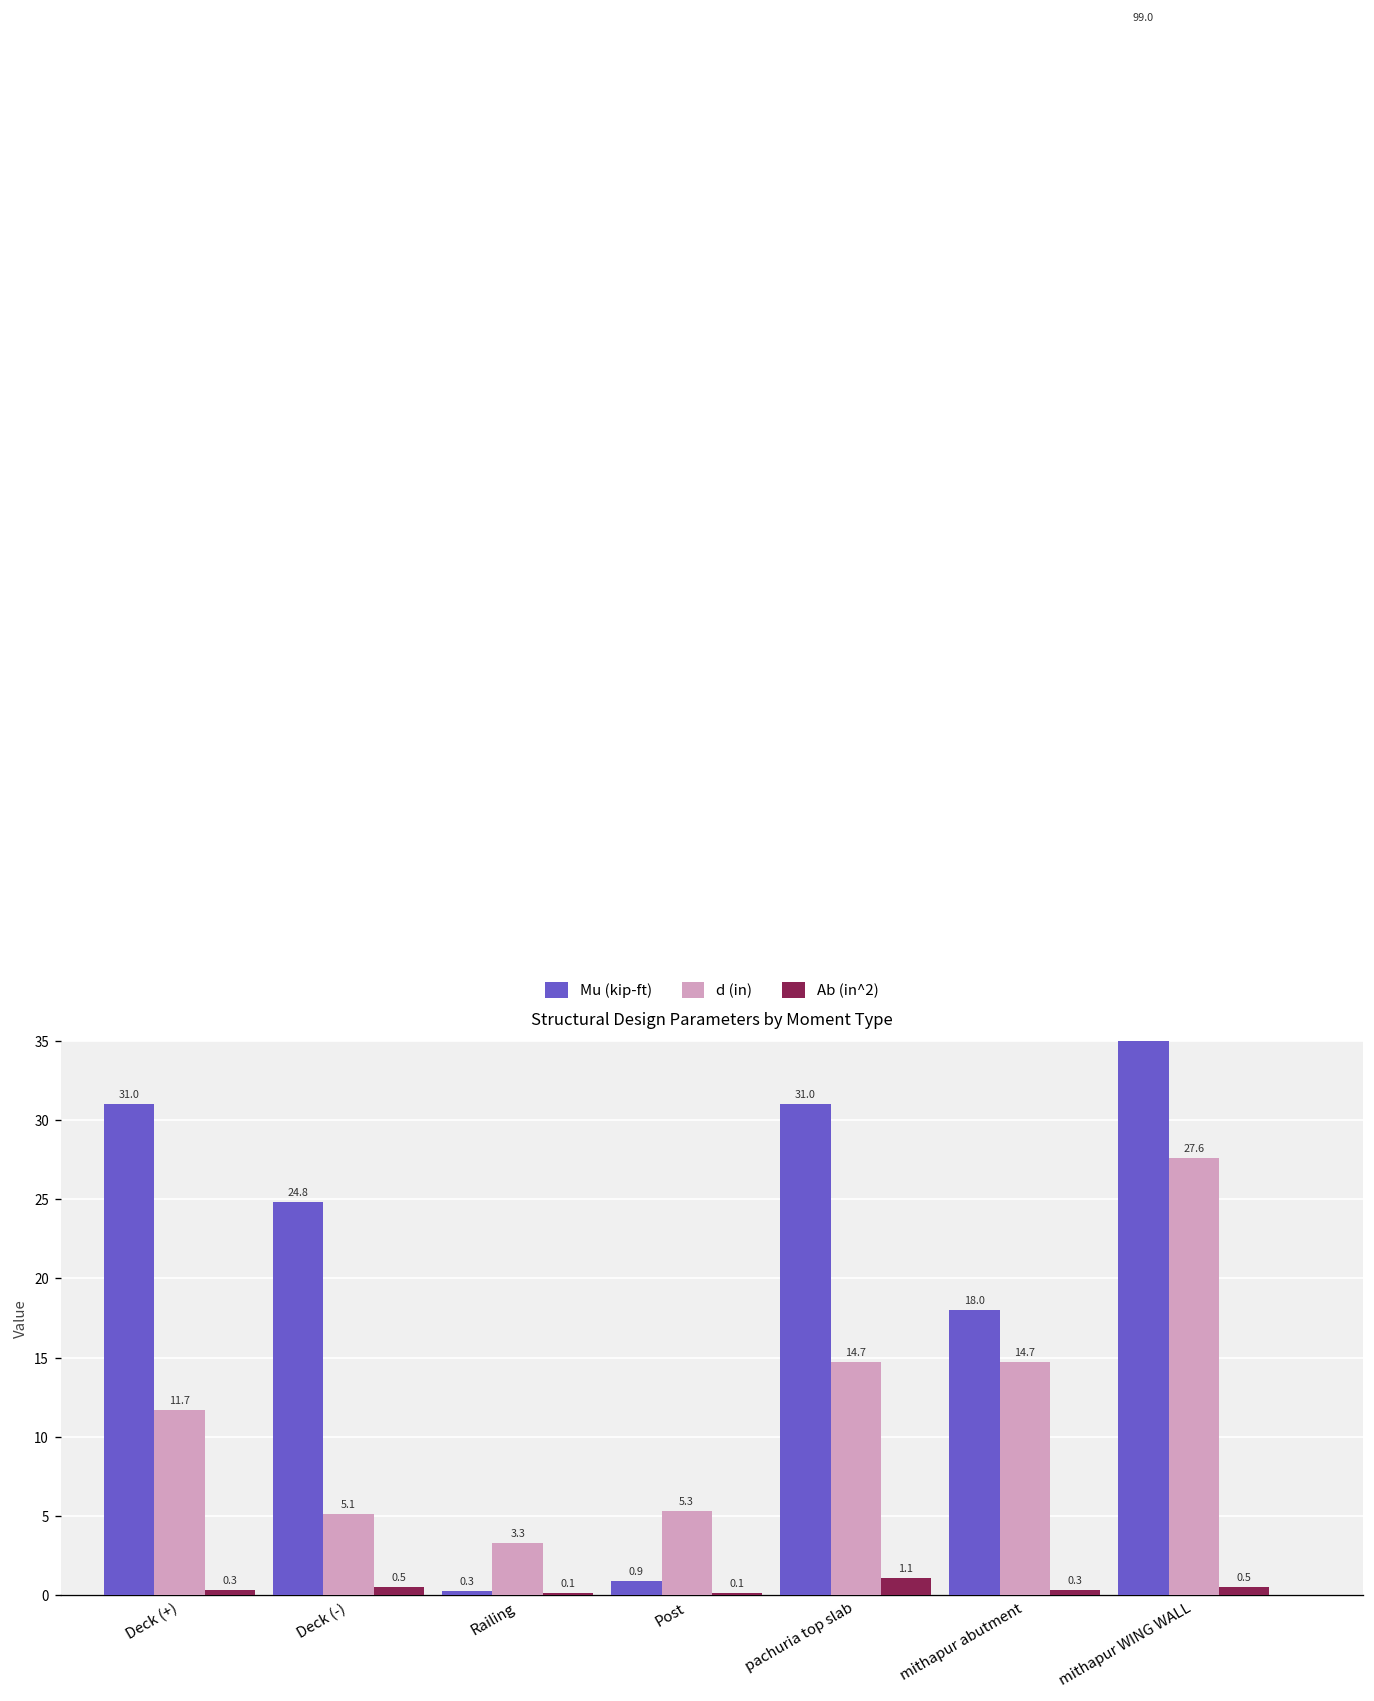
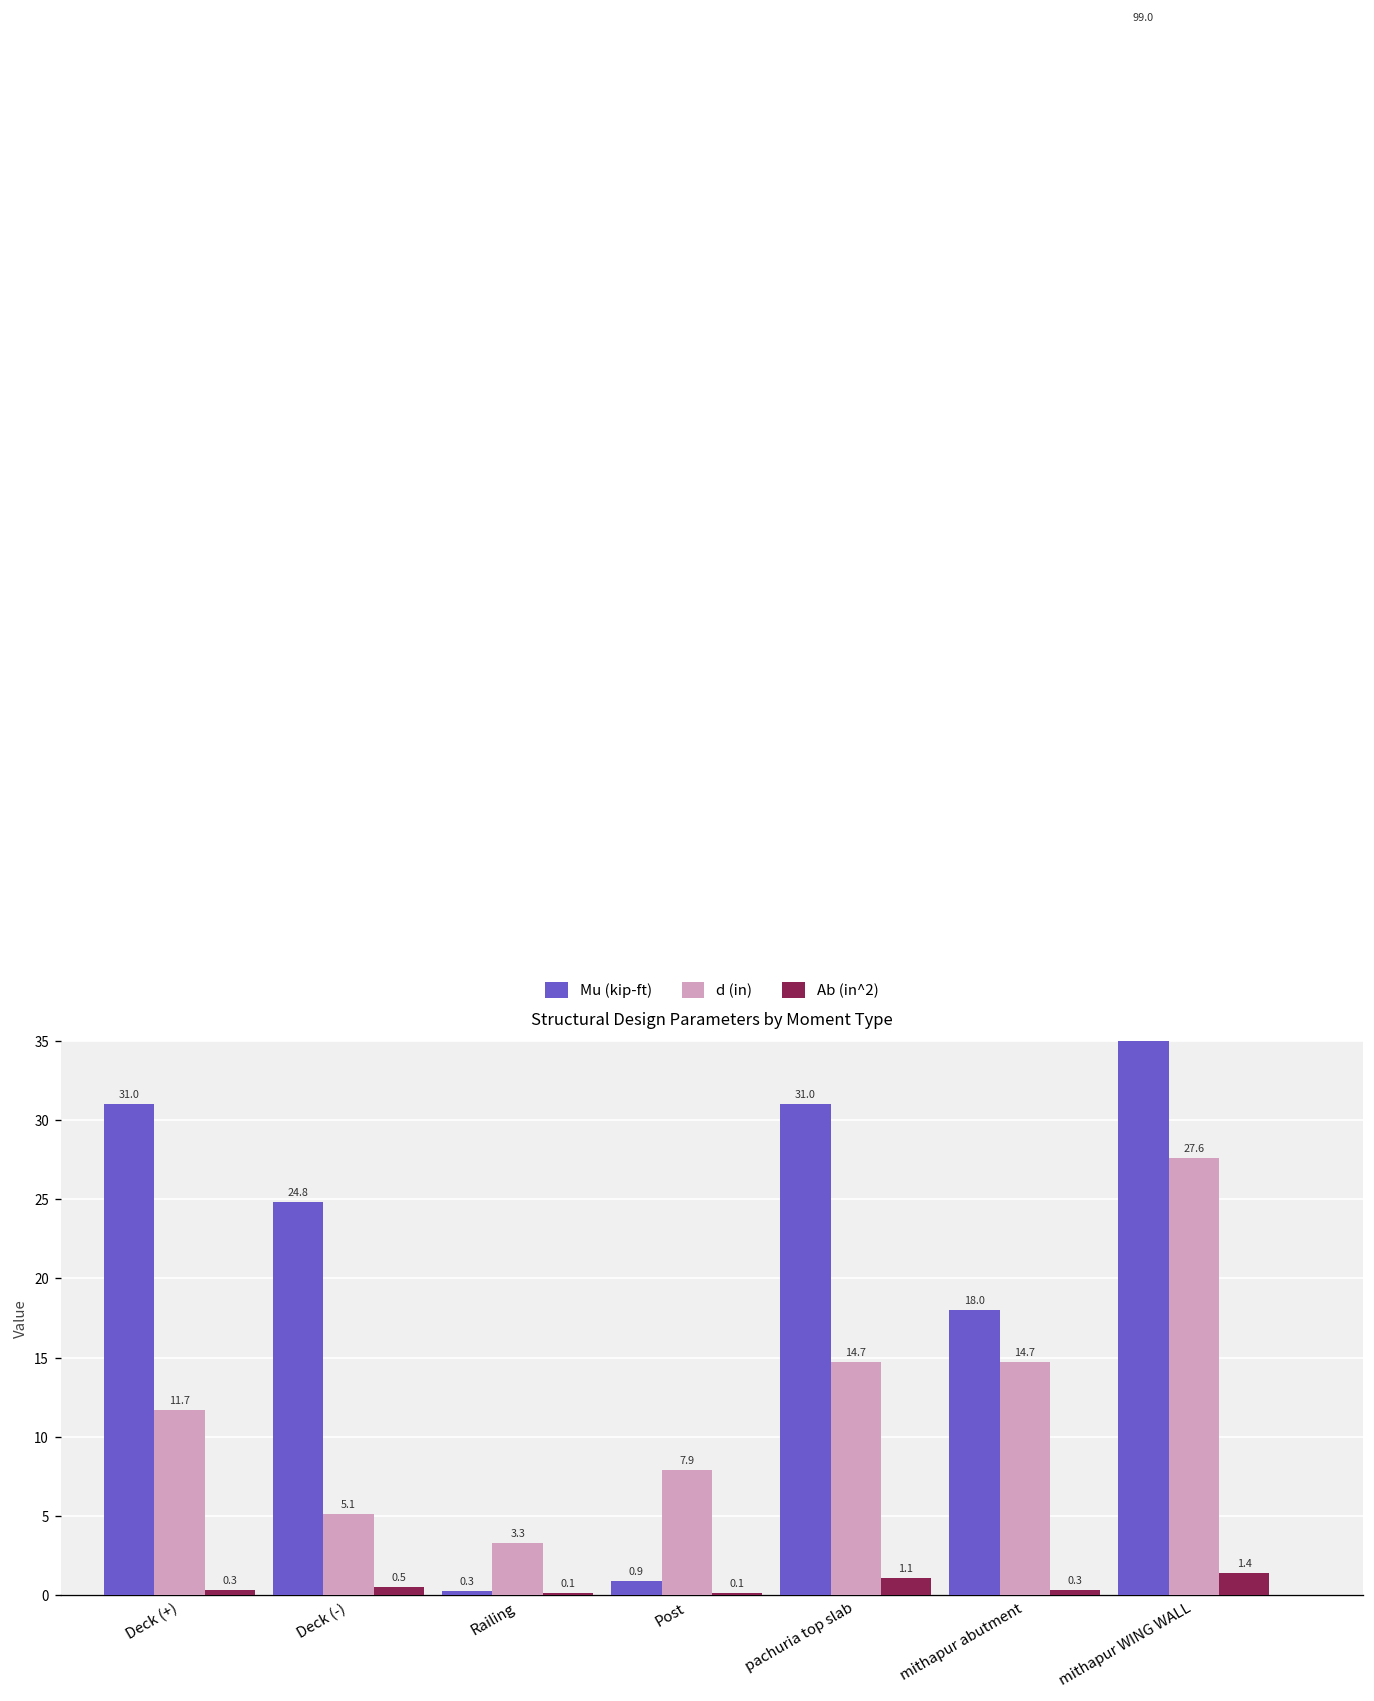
  {
    "Mu (kip-ft)": {
      "Deck (+)": 31.0,
      "Deck (-)": 24.8,
      "Railing": 0.3,
      "Post": 0.9,
      "pachuria top slab": 31.0,
      "mithapur abutment": 18.0
    },
    "d (in)": {
      "Deck (+)": 11.7,
      "Deck (-)": 5.1,
      "Railing": 3.3,
-     "Post": 5.3,
+     "Post": 7.9,
      "pachuria top slab": 14.7,
      "mithapur abutment": 14.7,
      "mithapur WING WALL": 27.6
    },
    "Ab (in^2)": {
      "Deck (+)": 0.3,
      "Deck (-)": 0.5,
      "Railing": 0.1,
      "Post": 0.1,
      "pachuria top slab": 1.1,
      "mithapur abutment": 0.3,
-     "mithapur WING WALL": 0.5
+     "mithapur WING WALL": 1.4
    }
  }
